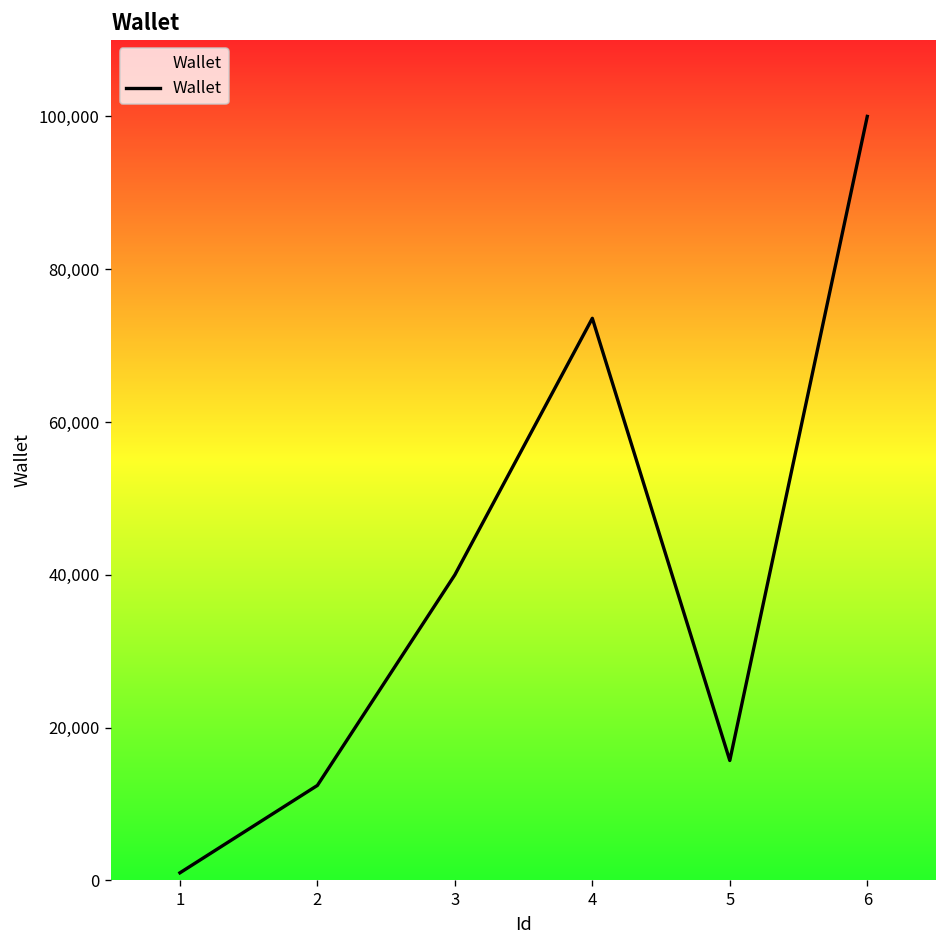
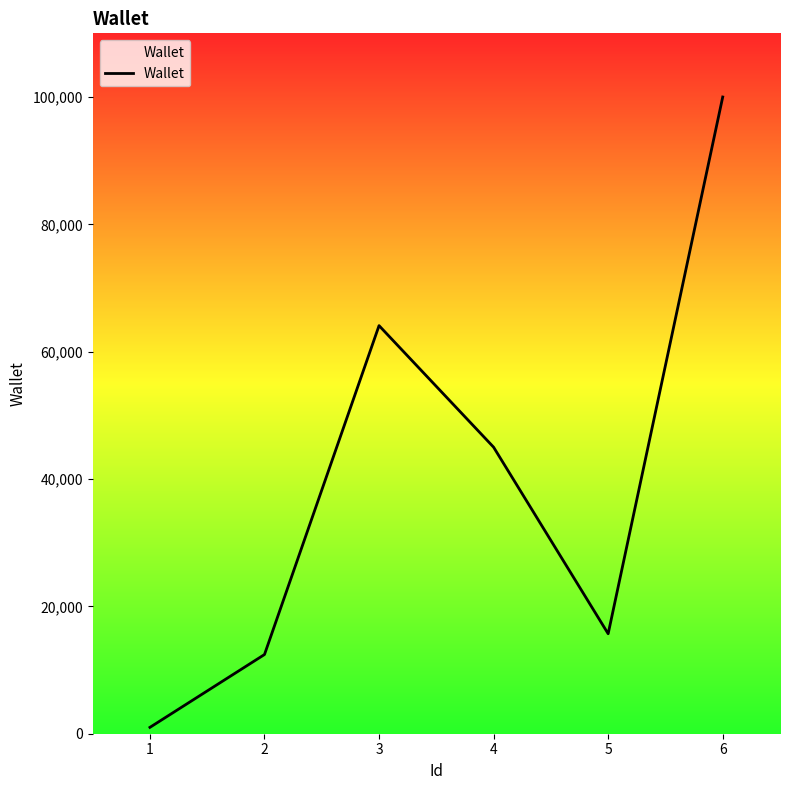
  {
    "1": "1,000",
    "2": "12,000",
-   "3": "40,000",
-   "4": "74,000",
+   "3": "64,000",
+   "4": "45,000",
    "5": "16,000",
    "6": "100,000"
  }
